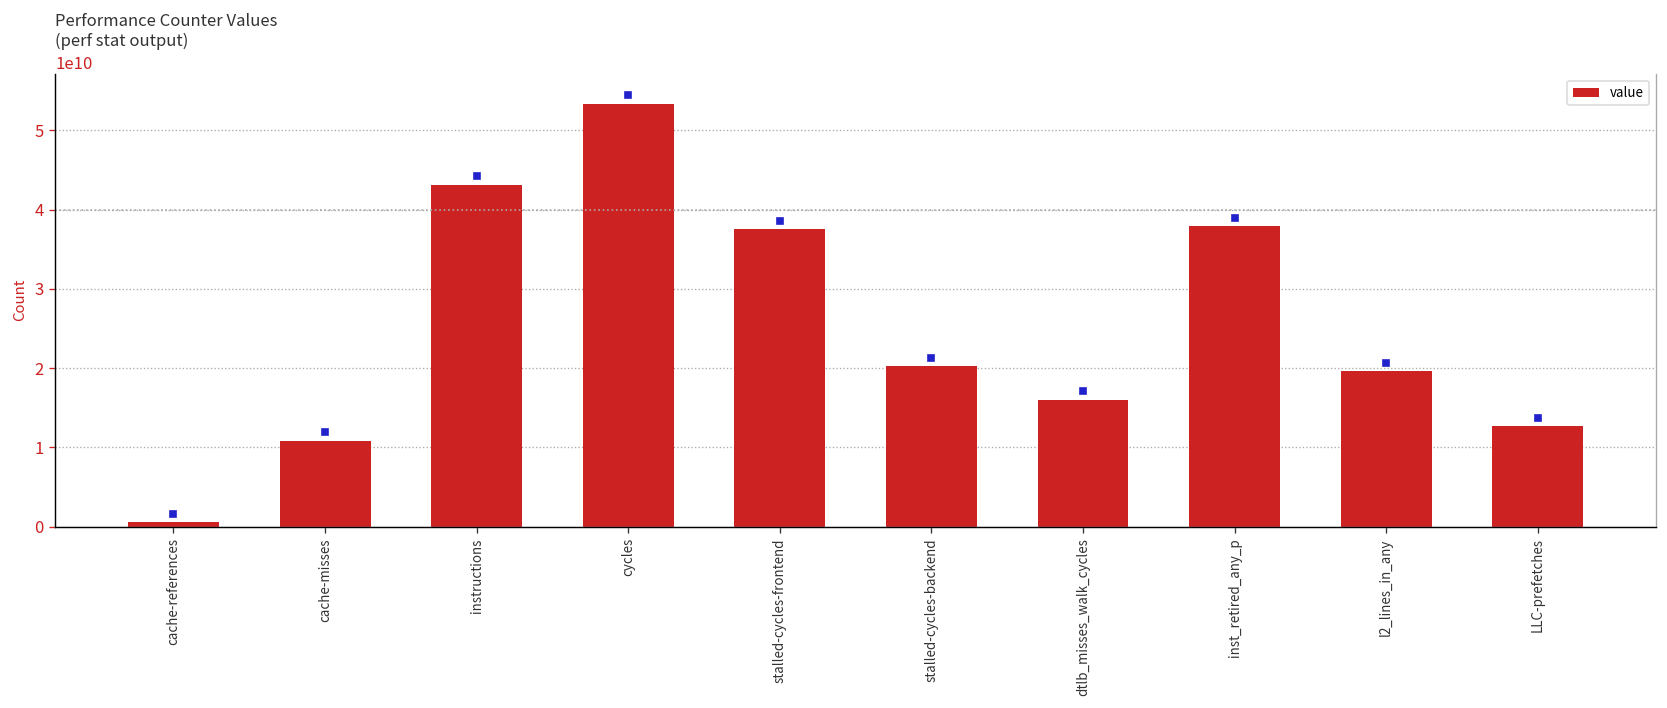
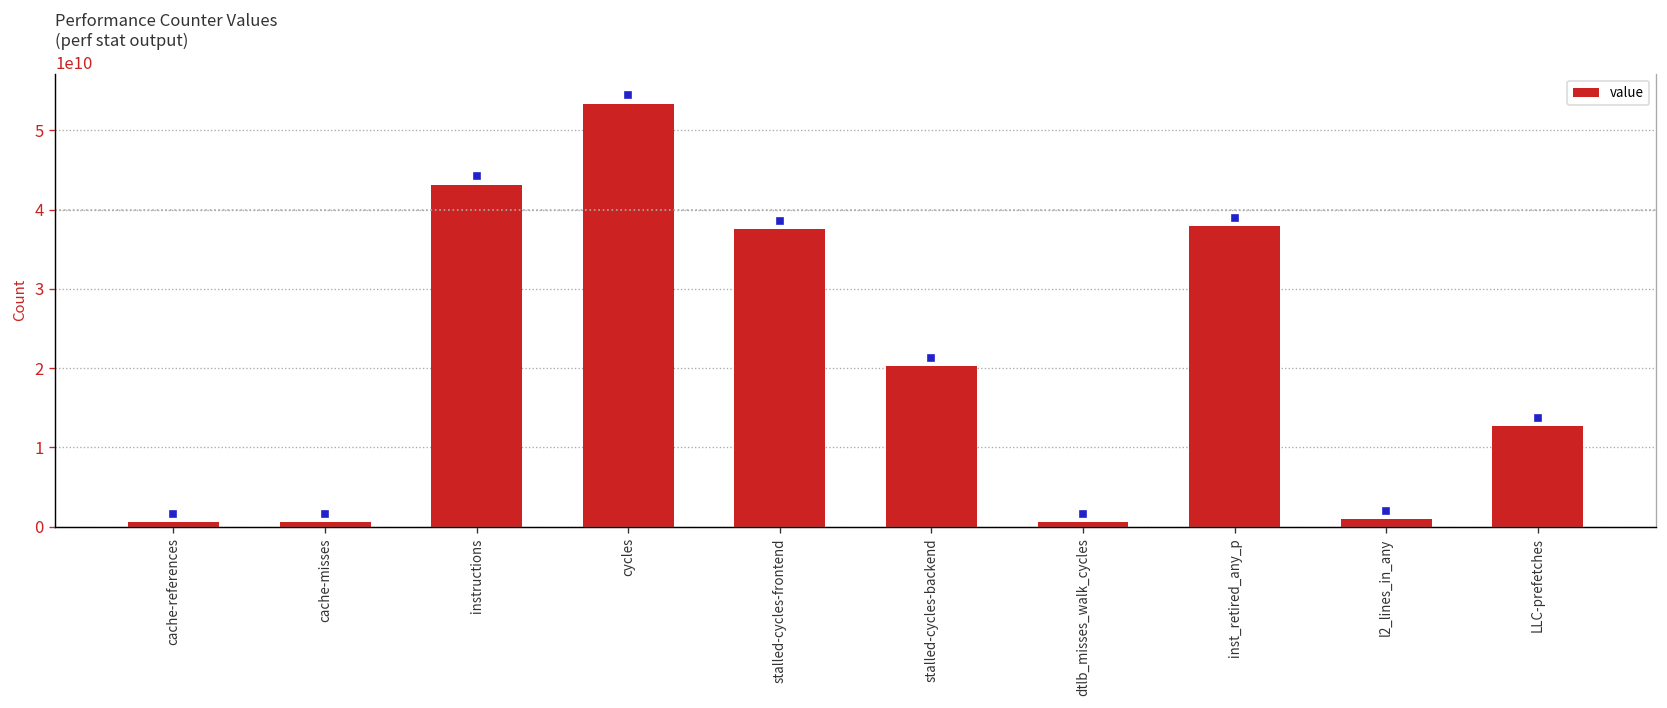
  {
    "value": {
      "cache-references": 1000000000,
-     "cache-misses": 11000000000,
+     "cache-misses": 1000000000,
      "instructions": 43000000000,
      "cycles": 53000000000,
      "stalled-cycles-frontend": 38000000000,
      "stalled-cycles-backend": 20000000000,
-     "dtlb_misses_walk_cycles": 16000000000,
+     "dtlb_misses_walk_cycles": 1000000000,
      "inst_retired_any_p": 38000000000,
-     "l2_lines_in_any": 20000000000,
+     "l2_lines_in_any": 1000000000,
      "LLC-prefetches": 13000000000
    }
  }
